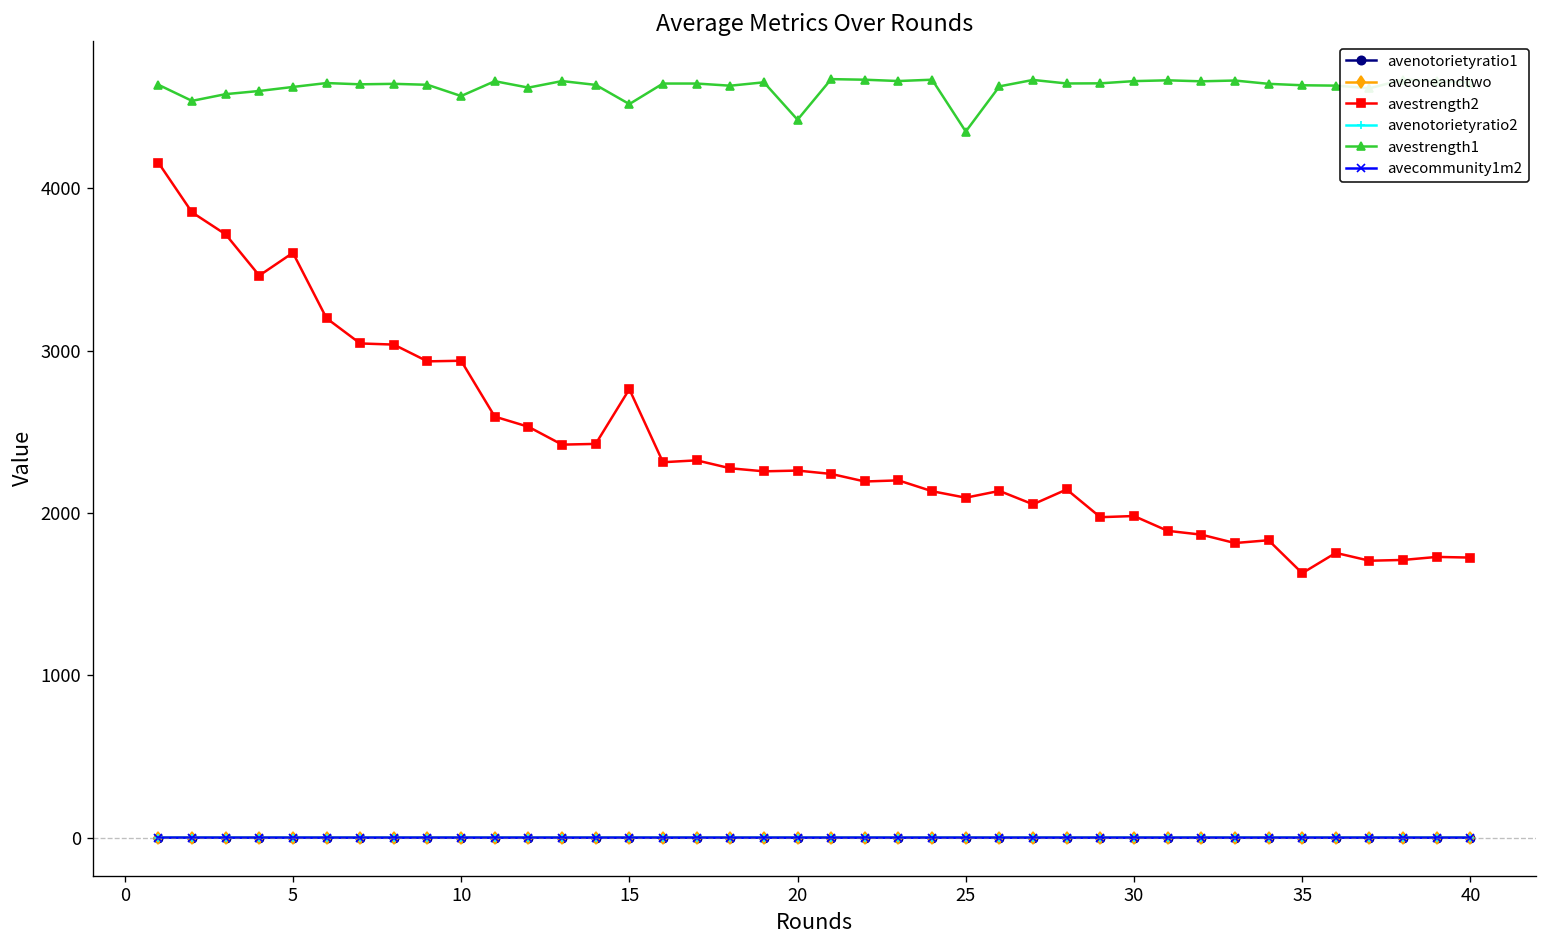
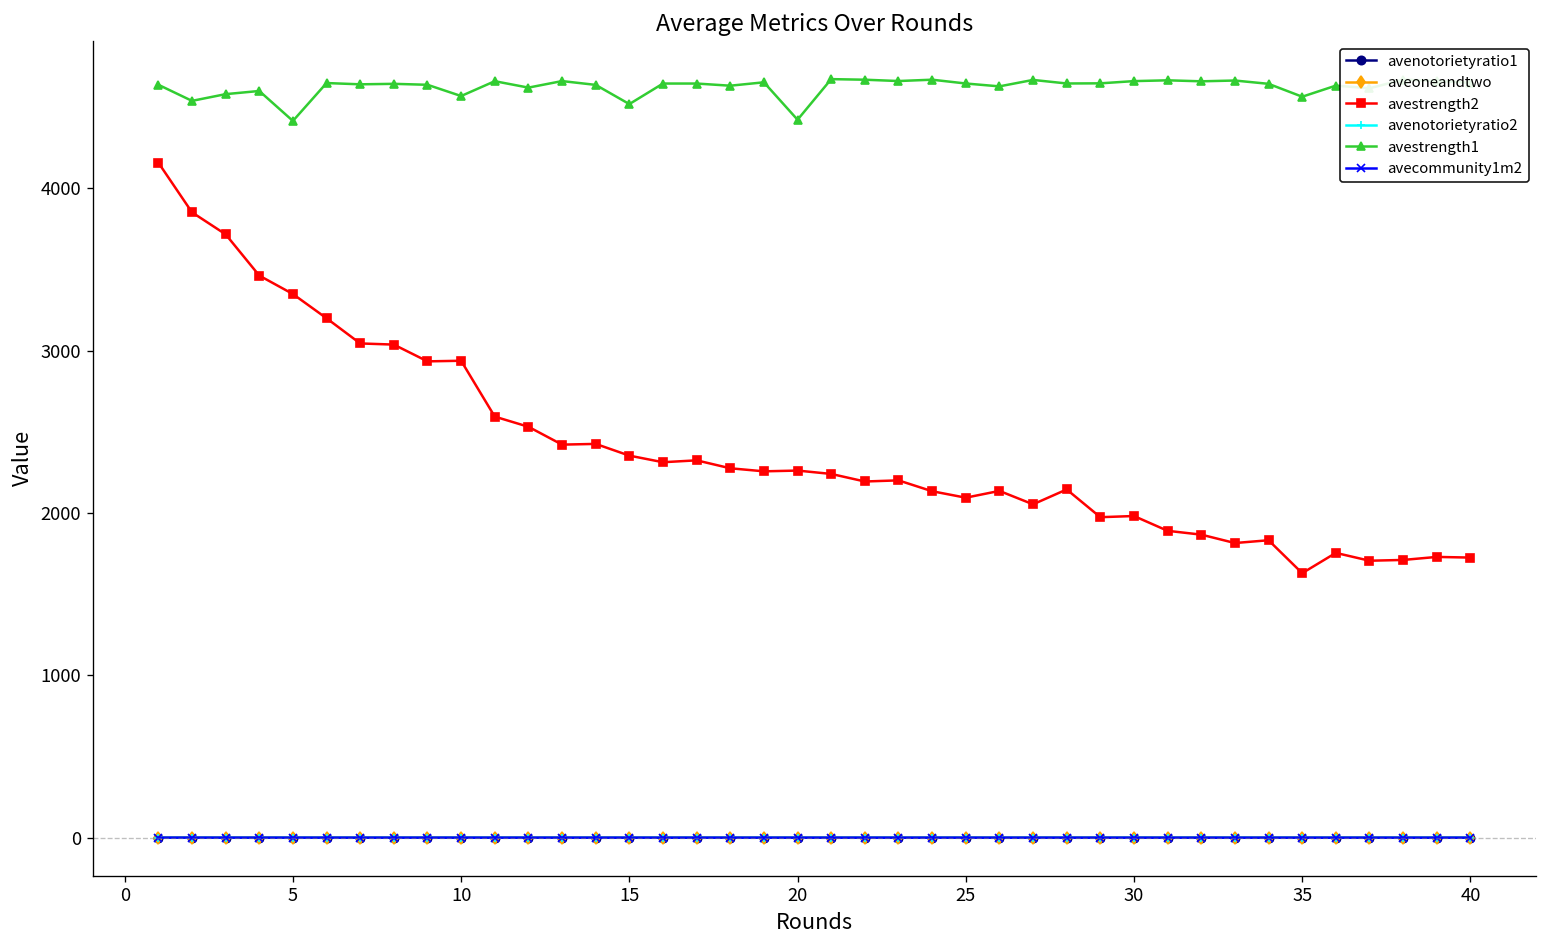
  {
    "avecommunity1m2": {
      "5": 0,
      "10": 0,
      "15": 0,
      "20": 0,
      "25": 0,
      "30": 0,
      "35": 0,
      "40": 0
    },
    "avestrength2": {
-     "5": 3600,
+     "5": 3350,
      "10": 2940,
-     "15": 2760,
+     "15": 2350,
      "20": 2260,
      "25": 2090,
      "30": 1980,
      "35": 1630,
      "40": 1730
    },
    "avestrength1": {
-     "5": 4620,
+     "5": 4420,
      "10": 4570,
      "15": 4520,
      "20": 4420,
-     "25": 4350,
+     "25": 4650,
      "30": 4660,
-     "35": 4640
+     "35": 4560
    }
  }
